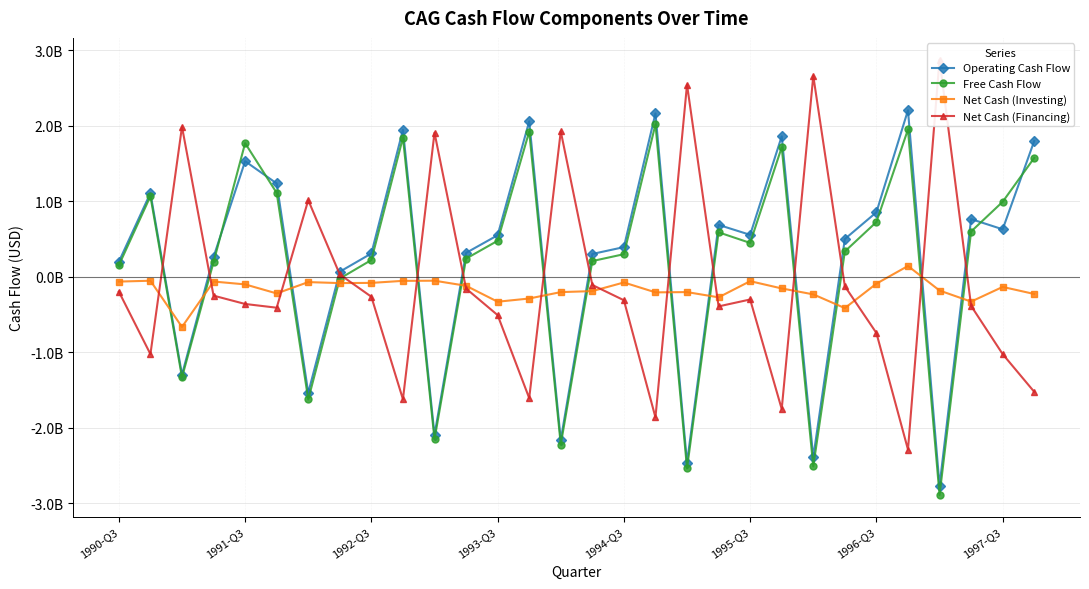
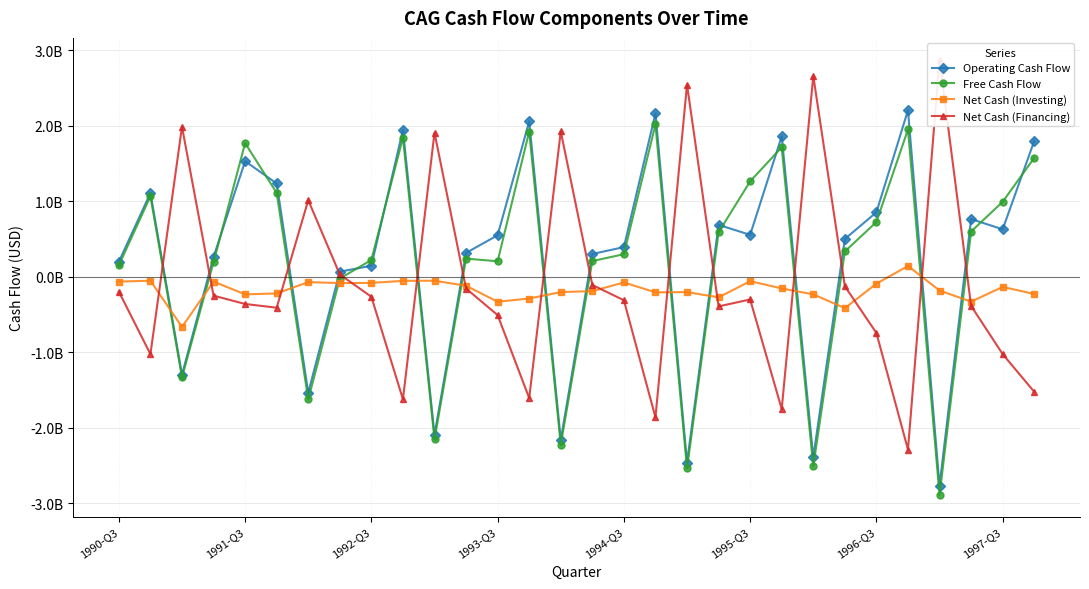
  {
    "Operating Cash Flow": {
      "1990-Q3": 200000000,
      "1991-Q3": 1500000000,
-     "1992-Q3": 300000000,
+     "1992-Q3": 100000000,
      "1993-Q3": 500000000,
      "1994-Q3": 400000000,
      "1995-Q3": 600000000,
      "1996-Q3": 900000000,
      "1997-Q3": 600000000
    },
    "Free Cash Flow": {
      "1990-Q3": 200000000,
      "1991-Q3": 1800000000,
      "1992-Q3": 200000000,
-     "1993-Q3": 500000000,
+     "1993-Q3": 200000000,
      "1994-Q3": 300000000,
-     "1995-Q3": 400000000,
+     "1995-Q3": 1300000000,
      "1996-Q3": 700000000,
      "1997-Q3": 1000000000
    },
    "Net Cash (Investing)": {
      "1990-Q3": -100000000,
-     "1991-Q3": -100000000,
+     "1991-Q3": -200000000,
      "1992-Q3": -100000000,
      "1993-Q3": -300000000,
      "1994-Q3": -100000000,
      "1995-Q3": -100000000,
      "1996-Q3": -100000000,
      "1997-Q3": -100000000
    },
    "Net Cash (Financing)": {
      "1990-Q3": -200000000,
      "1991-Q3": -400000000,
      "1992-Q3": -300000000,
      "1993-Q3": -500000000,
      "1994-Q3": -300000000,
      "1995-Q3": -300000000,
      "1996-Q3": -700000000,
      "1997-Q3": -1000000000
    }
  }
